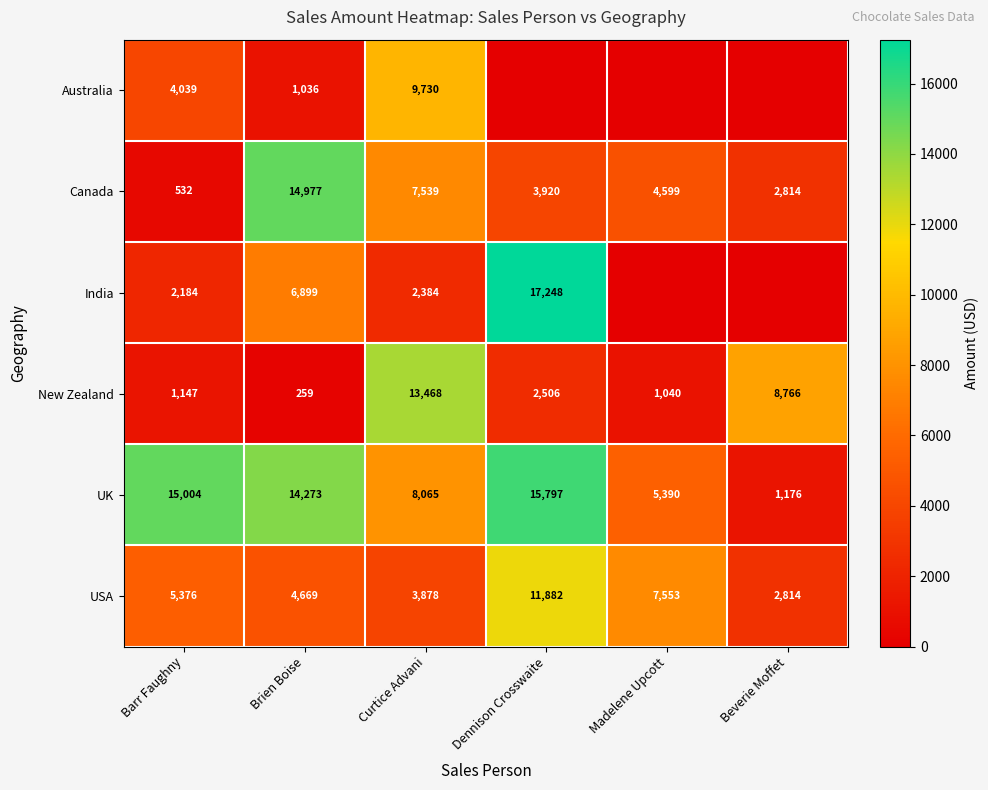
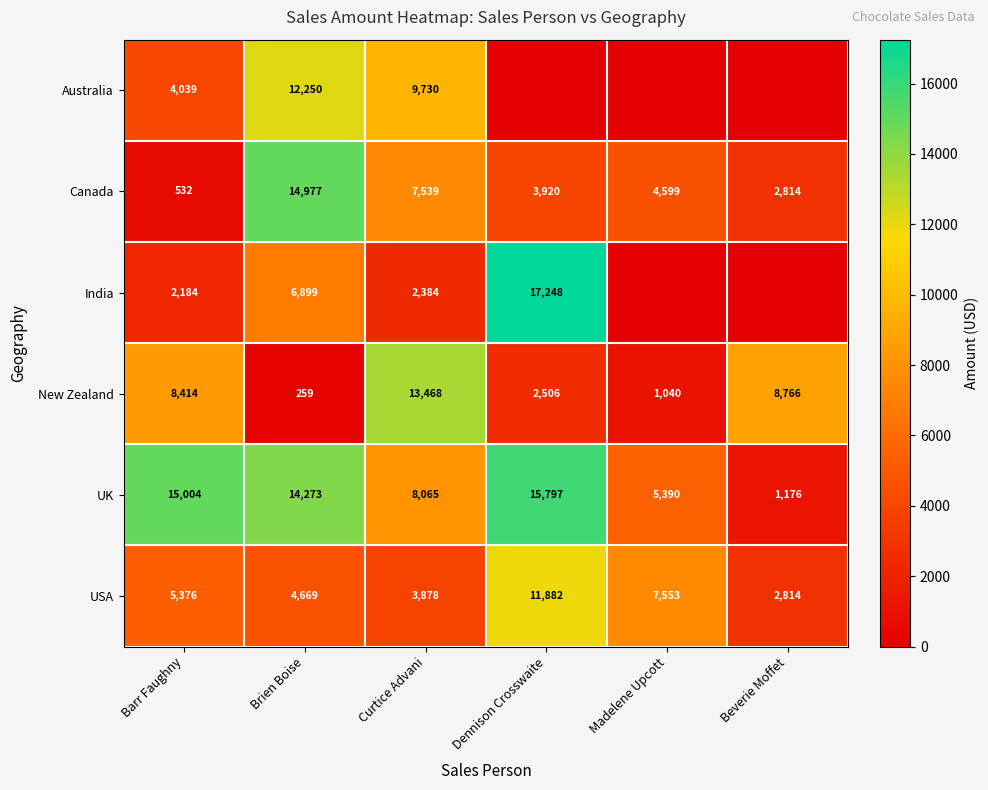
  {
    "Australia": {
      "Barr Faughny": "4,039",
-     "Brien Boise": "1,036",
+     "Brien Boise": "12,250",
      "Curtice Advani": "9,730"
    },
    "Canada": {
      "Barr Faughny": "532",
      "Brien Boise": "14,977",
      "Curtice Advani": "7,539",
      "Dennison Crosswaite": "3,920",
      "Madelene Upcott": "4,599",
      "Beverie Moffet": "2,814"
    },
    "India": {
      "Barr Faughny": "2,184",
      "Brien Boise": "6,899",
      "Curtice Advani": "2,384",
      "Dennison Crosswaite": "17,248"
    },
    "New Zealand": {
-     "Barr Faughny": "1,147",
+     "Barr Faughny": "8,414",
      "Brien Boise": "259",
      "Curtice Advani": "13,468",
      "Dennison Crosswaite": "2,506",
      "Madelene Upcott": "1,040",
      "Beverie Moffet": "8,766"
    },
    "UK": {
      "Barr Faughny": "15,004",
      "Brien Boise": "14,273",
      "Curtice Advani": "8,065",
      "Dennison Crosswaite": "15,797",
      "Madelene Upcott": "5,390",
      "Beverie Moffet": "1,176"
    },
    "USA": {
      "Barr Faughny": "5,376",
      "Brien Boise": "4,669",
      "Curtice Advani": "3,878",
      "Dennison Crosswaite": "11,882",
      "Madelene Upcott": "7,553",
      "Beverie Moffet": "2,814"
    }
  }
